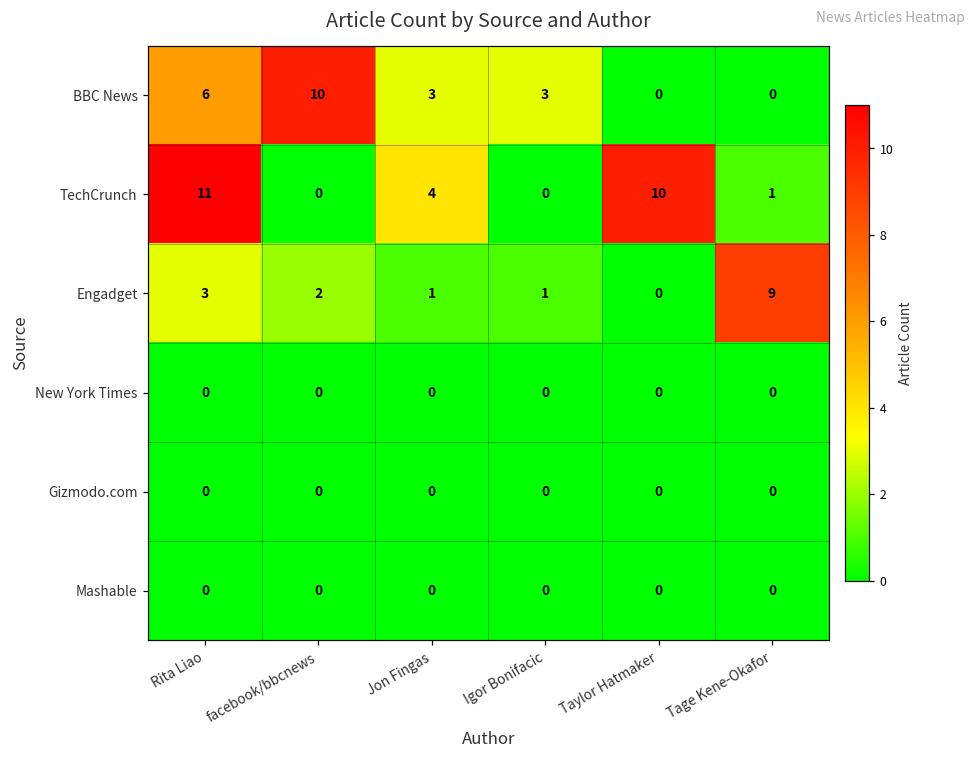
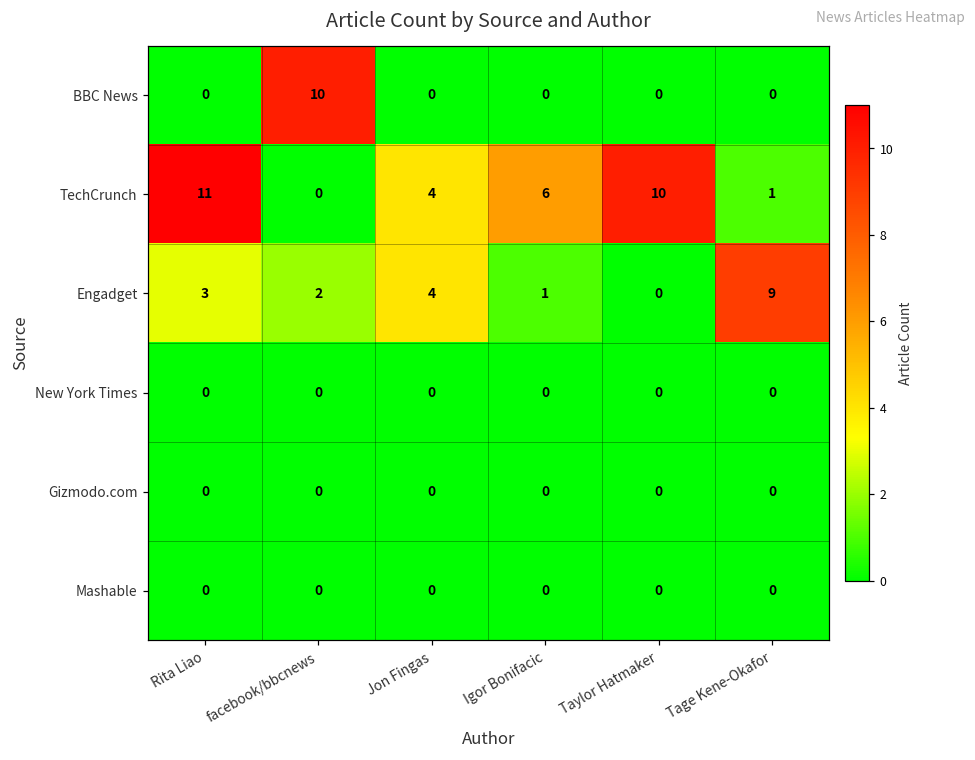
  {
    "BBC News": {
-     "Rita Liao": 6,
+     "Rita Liao": 0,
      "facebook/bbcnews": 10,
-     "Jon Fingas": 3,
-     "Igor Bonifacic": 3,
+     "Jon Fingas": 0,
+     "Igor Bonifacic": 0,
      "Taylor Hatmaker": 0,
      "Tage Kene-Okafor": 0
    },
    "TechCrunch": {
      "Rita Liao": 11,
      "facebook/bbcnews": 0,
      "Jon Fingas": 4,
-     "Igor Bonifacic": 0,
+     "Igor Bonifacic": 6,
      "Taylor Hatmaker": 10,
      "Tage Kene-Okafor": 1
    },
    "Engadget": {
      "Rita Liao": 3,
      "facebook/bbcnews": 2,
-     "Jon Fingas": 1,
+     "Jon Fingas": 4,
      "Igor Bonifacic": 1,
      "Taylor Hatmaker": 0,
      "Tage Kene-Okafor": 9
    },
    "New York Times": {
      "Rita Liao": 0,
      "facebook/bbcnews": 0,
      "Jon Fingas": 0,
      "Igor Bonifacic": 0,
      "Taylor Hatmaker": 0,
      "Tage Kene-Okafor": 0
    },
    "Gizmodo.com": {
      "Rita Liao": 0,
      "facebook/bbcnews": 0,
      "Jon Fingas": 0,
      "Igor Bonifacic": 0,
      "Taylor Hatmaker": 0,
      "Tage Kene-Okafor": 0
    },
    "Mashable": {
      "Rita Liao": 0,
      "facebook/bbcnews": 0,
      "Jon Fingas": 0,
      "Igor Bonifacic": 0,
      "Taylor Hatmaker": 0,
      "Tage Kene-Okafor": 0
    }
  }
